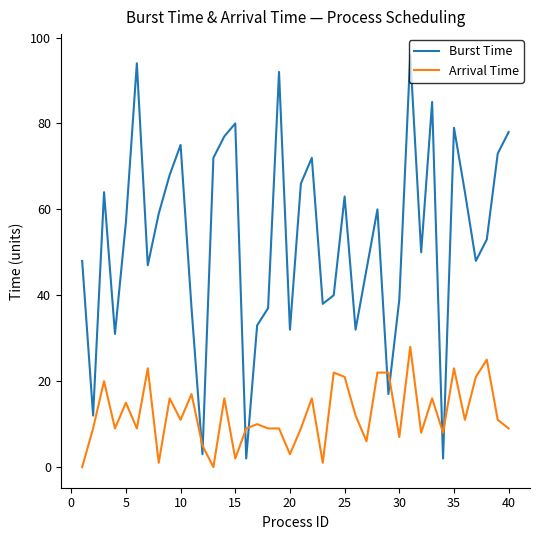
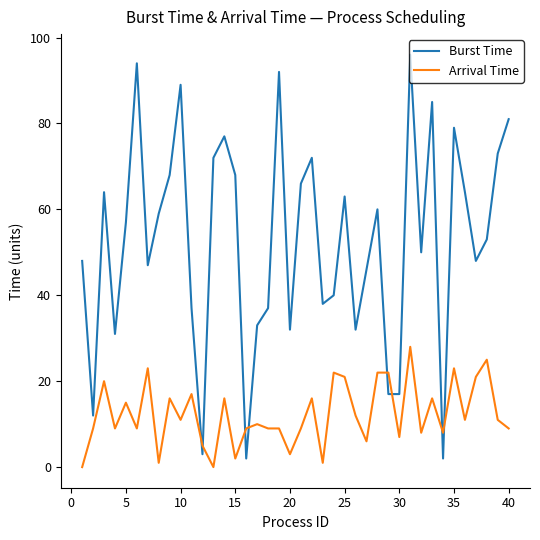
  {
    "Burst Time": {
      "5": 57,
-     "10": 75,
-     "15": 80,
+     "10": 89,
+     "15": 68,
      "20": 32,
      "25": 63,
-     "30": 39,
+     "30": 17,
      "35": 79,
-     "40": 78
+     "40": 81
    },
    "Arrival Time": {
      "5": 15,
      "10": 11,
      "15": 2,
      "20": 3,
      "25": 21,
      "30": 7,
      "35": 23,
      "40": 9
    }
  }
